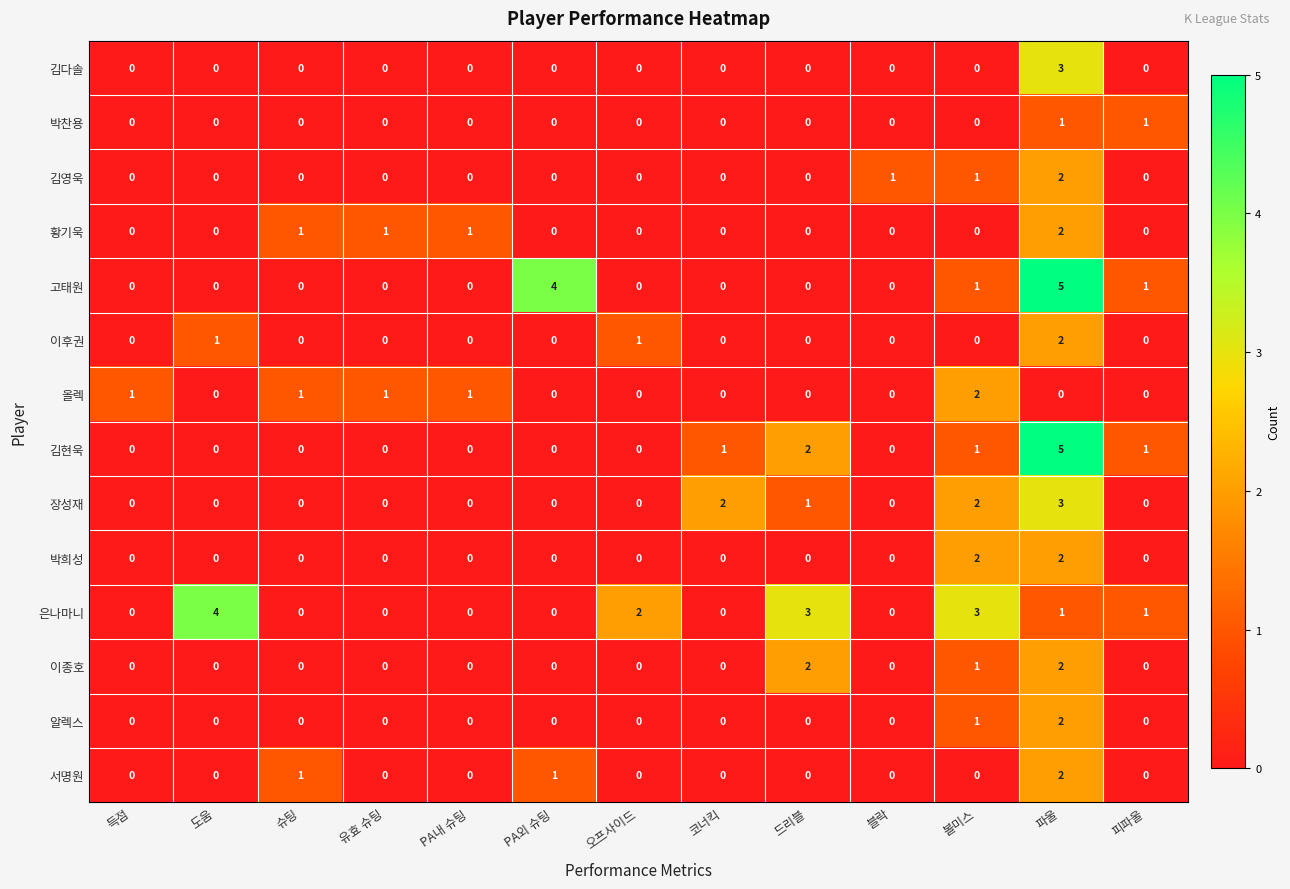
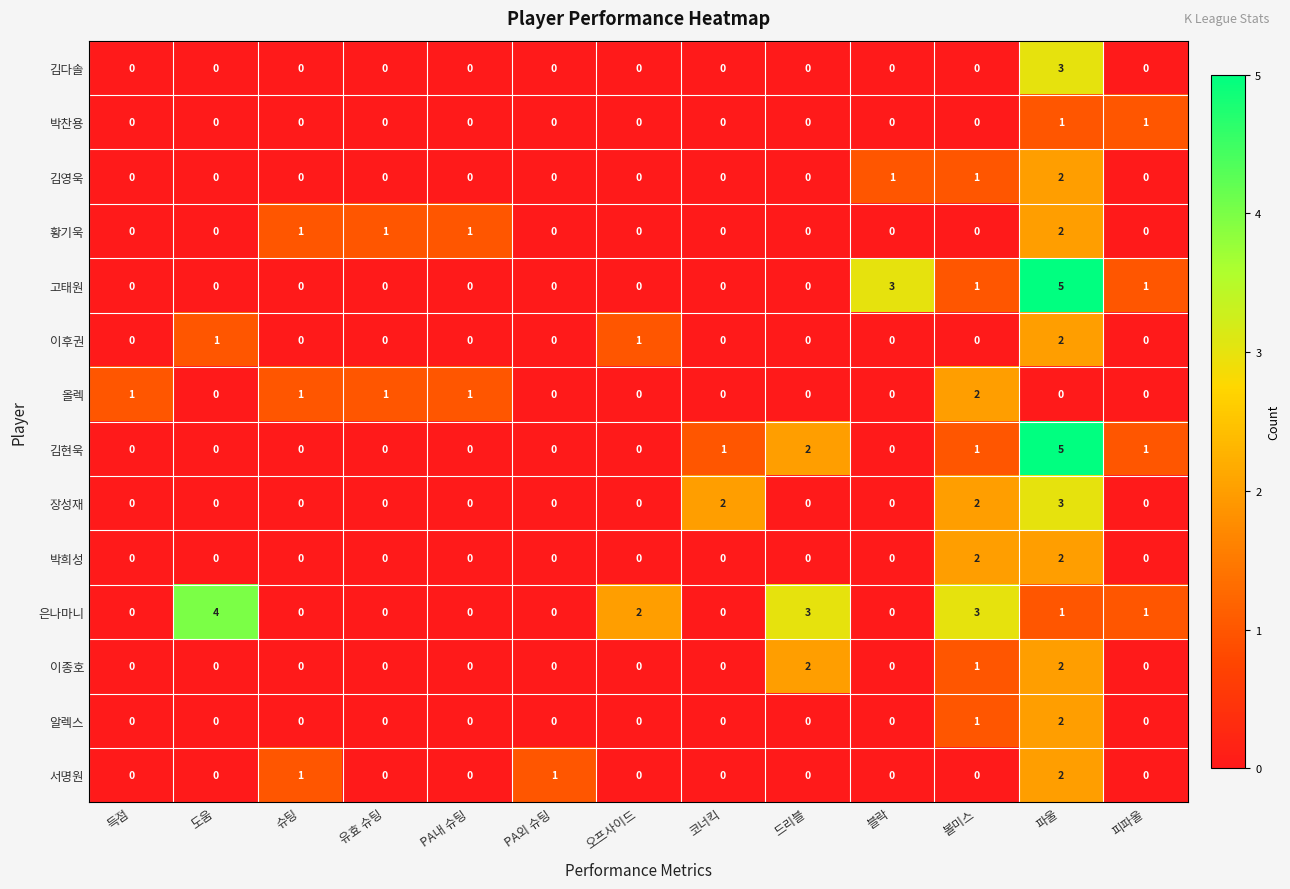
  {
    "김다솔": {
      "득점": 0,
      "도움": 0,
      "슈팅": 0,
      "유효 슈팅": 0,
      "PA내 슈팅": 0,
      "PA외 슈팅": 0,
      "오프사이드": 0,
      "코너킥": 0,
      "드리블": 0,
      "블락": 0,
      "볼미스": 0,
      "파울": 3,
      "피파울": 0
    },
    "박찬용": {
      "득점": 0,
      "도움": 0,
      "슈팅": 0,
      "유효 슈팅": 0,
      "PA내 슈팅": 0,
      "PA외 슈팅": 0,
      "오프사이드": 0,
      "코너킥": 0,
      "드리블": 0,
      "블락": 0,
      "볼미스": 0,
      "파울": 1,
      "피파울": 1
    },
    "김영욱": {
      "득점": 0,
      "도움": 0,
      "슈팅": 0,
      "유효 슈팅": 0,
      "PA내 슈팅": 0,
      "PA외 슈팅": 0,
      "오프사이드": 0,
      "코너킥": 0,
      "드리블": 0,
      "블락": 1,
      "볼미스": 1,
      "파울": 2,
      "피파울": 0
    },
    "황기욱": {
      "득점": 0,
      "도움": 0,
      "슈팅": 1,
      "유효 슈팅": 1,
      "PA내 슈팅": 1,
      "PA외 슈팅": 0,
      "오프사이드": 0,
      "코너킥": 0,
      "드리블": 0,
      "블락": 0,
      "볼미스": 0,
      "파울": 2,
      "피파울": 0
    },
    "고태원": {
      "득점": 0,
      "도움": 0,
      "슈팅": 0,
      "유효 슈팅": 0,
      "PA내 슈팅": 0,
-     "PA외 슈팅": 4,
+     "PA외 슈팅": 0,
      "오프사이드": 0,
      "코너킥": 0,
      "드리블": 0,
-     "블락": 0,
+     "블락": 3,
      "볼미스": 1,
      "파울": 5,
      "피파울": 1
    },
    "이후권": {
      "득점": 0,
      "도움": 1,
      "슈팅": 0,
      "유효 슈팅": 0,
      "PA내 슈팅": 0,
      "PA외 슈팅": 0,
      "오프사이드": 1,
      "코너킥": 0,
      "드리블": 0,
      "블락": 0,
      "볼미스": 0,
      "파울": 2,
      "피파울": 0
    },
    "올렉": {
      "득점": 1,
      "도움": 0,
      "슈팅": 1,
      "유효 슈팅": 1,
      "PA내 슈팅": 1,
      "PA외 슈팅": 0,
      "오프사이드": 0,
      "코너킥": 0,
      "드리블": 0,
      "블락": 0,
      "볼미스": 2,
      "파울": 0,
      "피파울": 0
    },
    "김현욱": {
      "득점": 0,
      "도움": 0,
      "슈팅": 0,
      "유효 슈팅": 0,
      "PA내 슈팅": 0,
      "PA외 슈팅": 0,
      "오프사이드": 0,
      "코너킥": 1,
      "드리블": 2,
      "블락": 0,
      "볼미스": 1,
      "파울": 5,
      "피파울": 1
    },
    "장성재": {
      "득점": 0,
      "도움": 0,
      "슈팅": 0,
      "유효 슈팅": 0,
      "PA내 슈팅": 0,
      "PA외 슈팅": 0,
      "오프사이드": 0,
      "코너킥": 2,
-     "드리블": 1,
+     "드리블": 0,
      "블락": 0,
      "볼미스": 2,
      "파울": 3,
      "피파울": 0
    },
    "박희성": {
      "득점": 0,
      "도움": 0,
      "슈팅": 0,
      "유효 슈팅": 0,
      "PA내 슈팅": 0,
      "PA외 슈팅": 0,
      "오프사이드": 0,
      "코너킥": 0,
      "드리블": 0,
      "블락": 0,
      "볼미스": 2,
      "파울": 2,
      "피파울": 0
    },
    "은나마니": {
      "득점": 0,
      "도움": 4,
      "슈팅": 0,
      "유효 슈팅": 0,
      "PA내 슈팅": 0,
      "PA외 슈팅": 0,
      "오프사이드": 2,
      "코너킥": 0,
      "드리블": 3,
      "블락": 0,
      "볼미스": 3,
      "파울": 1,
      "피파울": 1
    },
    "이종호": {
      "득점": 0,
      "도움": 0,
      "슈팅": 0,
      "유효 슈팅": 0,
      "PA내 슈팅": 0,
      "PA외 슈팅": 0,
      "오프사이드": 0,
      "코너킥": 0,
      "드리블": 2,
      "블락": 0,
      "볼미스": 1,
      "파울": 2,
      "피파울": 0
    },
    "알렉스": {
      "득점": 0,
      "도움": 0,
      "슈팅": 0,
      "유효 슈팅": 0,
      "PA내 슈팅": 0,
      "PA외 슈팅": 0,
      "오프사이드": 0,
      "코너킥": 0,
      "드리블": 0,
      "블락": 0,
      "볼미스": 1,
      "파울": 2,
      "피파울": 0
    },
    "서명원": {
      "득점": 0,
      "도움": 0,
      "슈팅": 1,
      "유효 슈팅": 0,
      "PA내 슈팅": 0,
      "PA외 슈팅": 1,
      "오프사이드": 0,
      "코너킥": 0,
      "드리블": 0,
      "블락": 0,
      "볼미스": 0,
      "파울": 2,
      "피파울": 0
    }
  }
